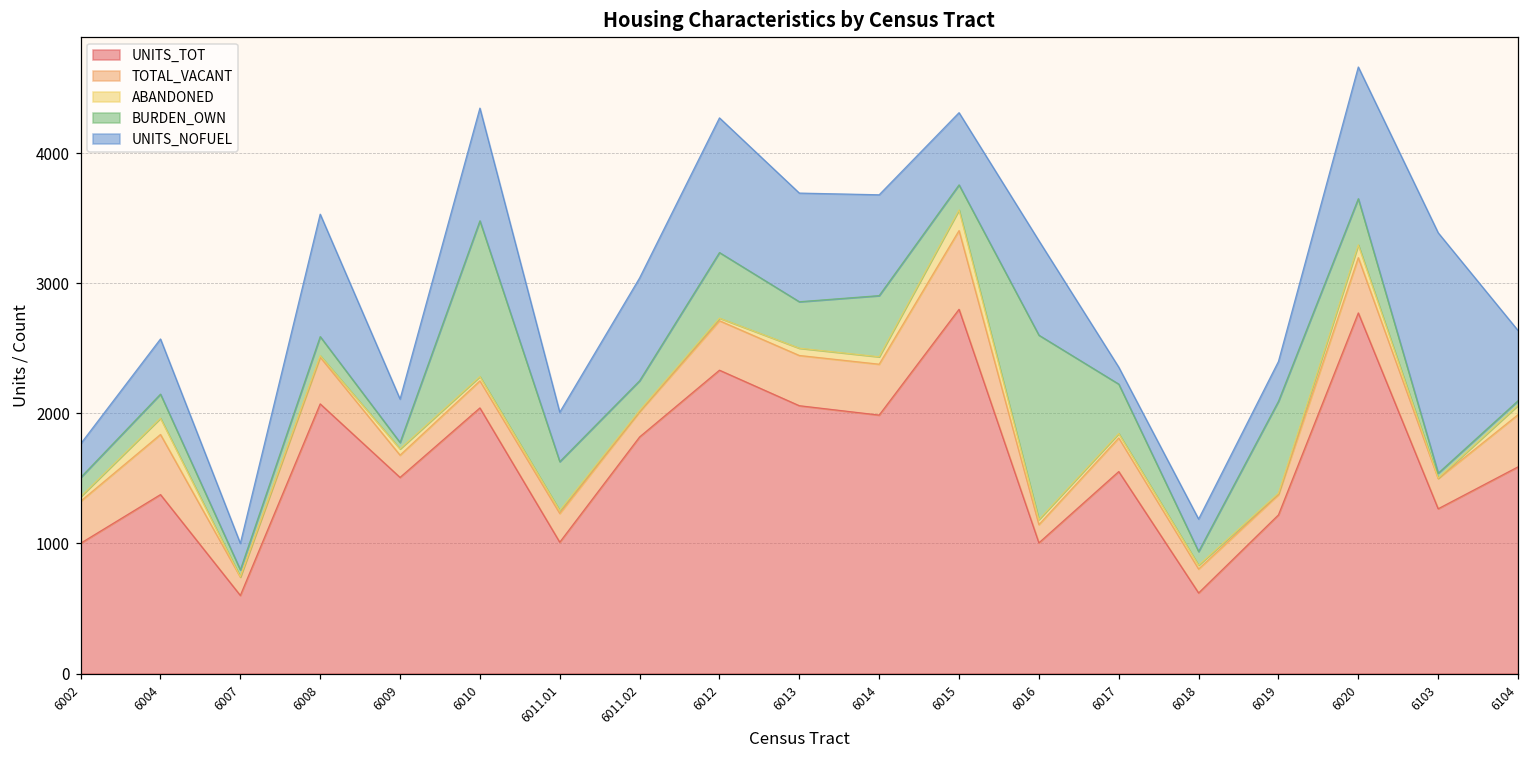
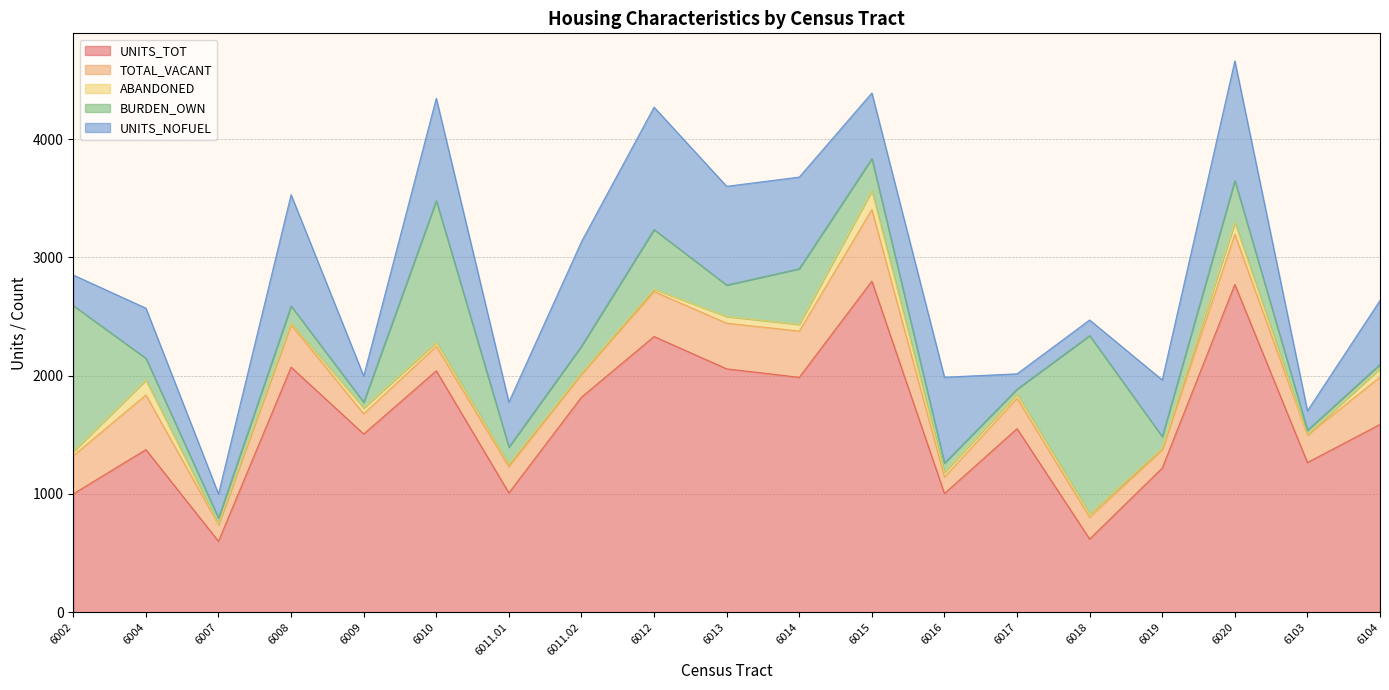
  {
    "BURDEN_OWN": {
-     "6002": 150,
+     "6002": 1230,
      "6004": 190,
      "6007": 50,
      "6008": 150,
      "6009": 50,
      "6010": 1200,
-     "6011.01": 380,
+     "6011.01": 140,
      "6011.02": 230,
      "6012": 500,
-     "6013": 360,
+     "6013": 270,
      "6014": 470,
-     "6015": 190,
-     "6016": 1420,
-     "6017": 380,
-     "6018": 110,
-     "6019": 710,
+     "6015": 270,
+     "6016": 80,
+     "6017": 40,
+     "6018": 1510,
+     "6019": 100,
      "6020": 360,
      "6103": 40,
      "6104": 40
    },
    "UNITS_NOFUEL": {
      "6002": 260,
      "6004": 420,
      "6007": 200,
      "6008": 940,
-     "6009": 330,
+     "6009": 220,
      "6010": 870,
      "6011.01": 380,
-     "6011.02": 790,
+     "6011.02": 880,
      "6012": 1040,
      "6013": 840,
      "6014": 780,
      "6015": 560,
      "6016": 730,
      "6017": 130,
-     "6018": 250,
-     "6019": 310,
+     "6018": 130,
+     "6019": 480,
      "6020": 1010,
-     "6103": 1850,
+     "6103": 160,
      "6104": 540
    }
  }
